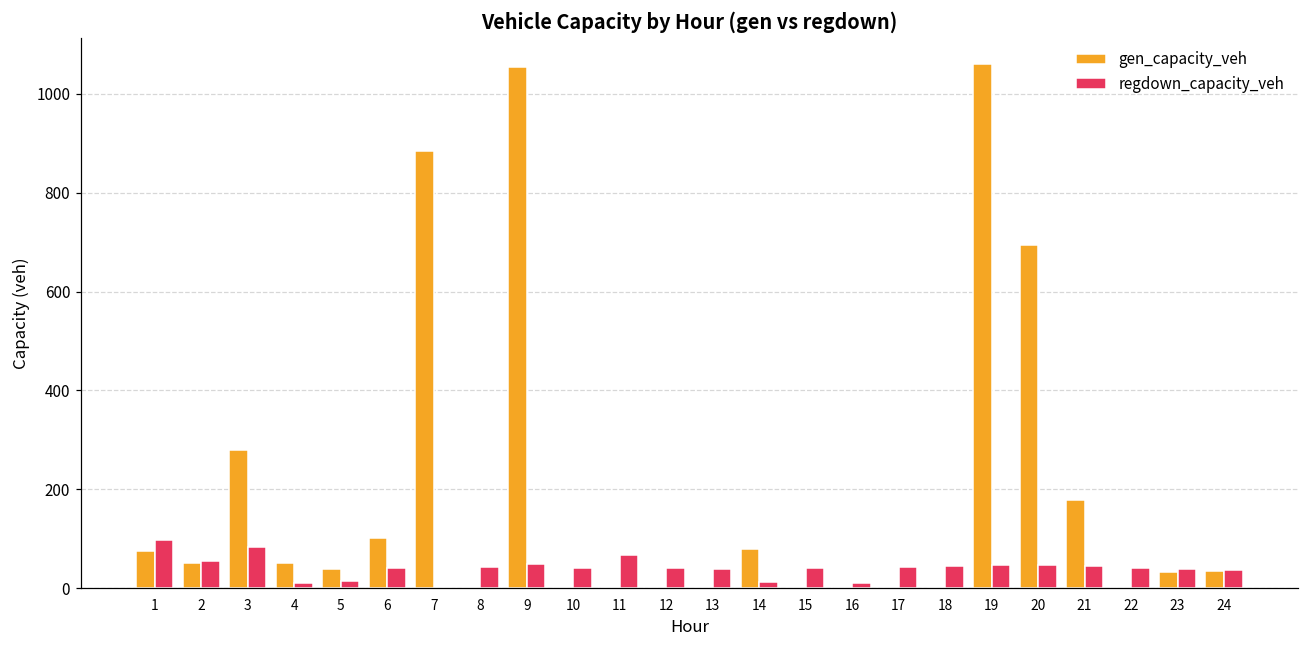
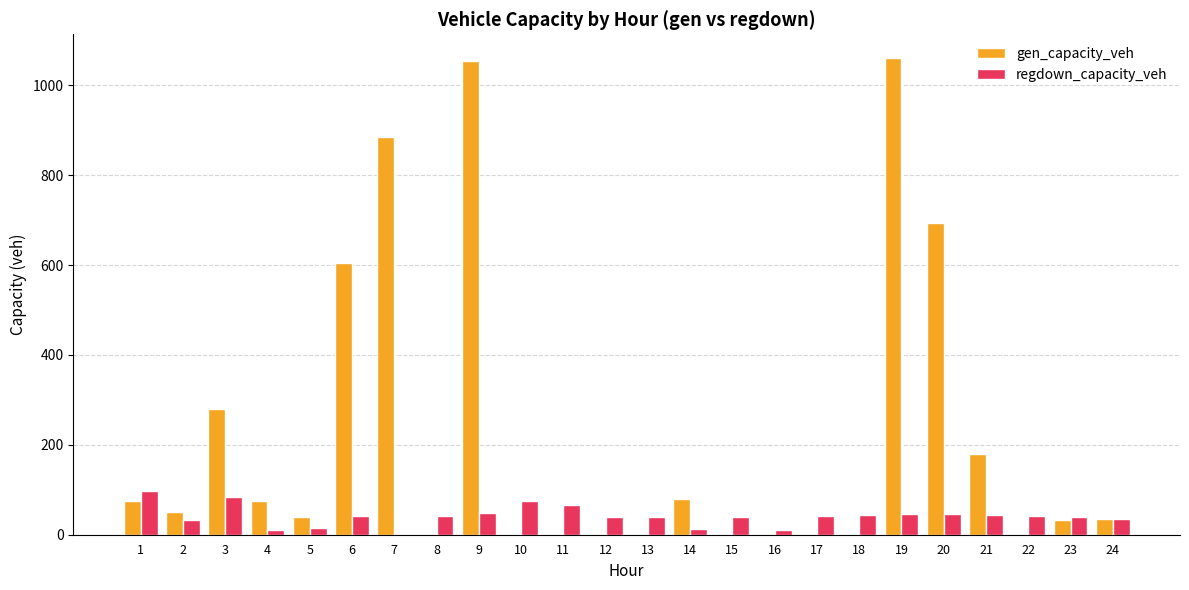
  {
    "gen_capacity_veh": {
      "1": 80,
      "2": 50,
      "3": 280,
-     "4": 50,
+     "4": 70,
      "5": 40,
-     "6": 100,
+     "6": 600,
      "7": 880,
      "8": 0,
      "9": 1050,
      "10": 0,
      "11": 0,
      "12": 0,
      "13": 0,
      "14": 80,
      "15": 0,
      "16": 0,
      "17": 0,
      "18": 0,
      "19": 1060,
      "20": 690,
      "21": 180,
      "22": 0,
      "23": 30,
      "24": 30
    },
    "regdown_capacity_veh": {
      "1": 100,
-     "2": 60,
+     "2": 30,
      "3": 80,
      "4": 10,
      "5": 10,
      "6": 40,
      "7": 0,
      "8": 40,
      "9": 50,
-     "10": 40,
+     "10": 80,
      "11": 70,
      "12": 40,
      "13": 40,
      "14": 10,
      "15": 40,
      "16": 10,
      "17": 40,
      "18": 40,
      "19": 50,
      "20": 50,
      "21": 40,
      "22": 40,
      "23": 40,
      "24": 40
    }
  }
